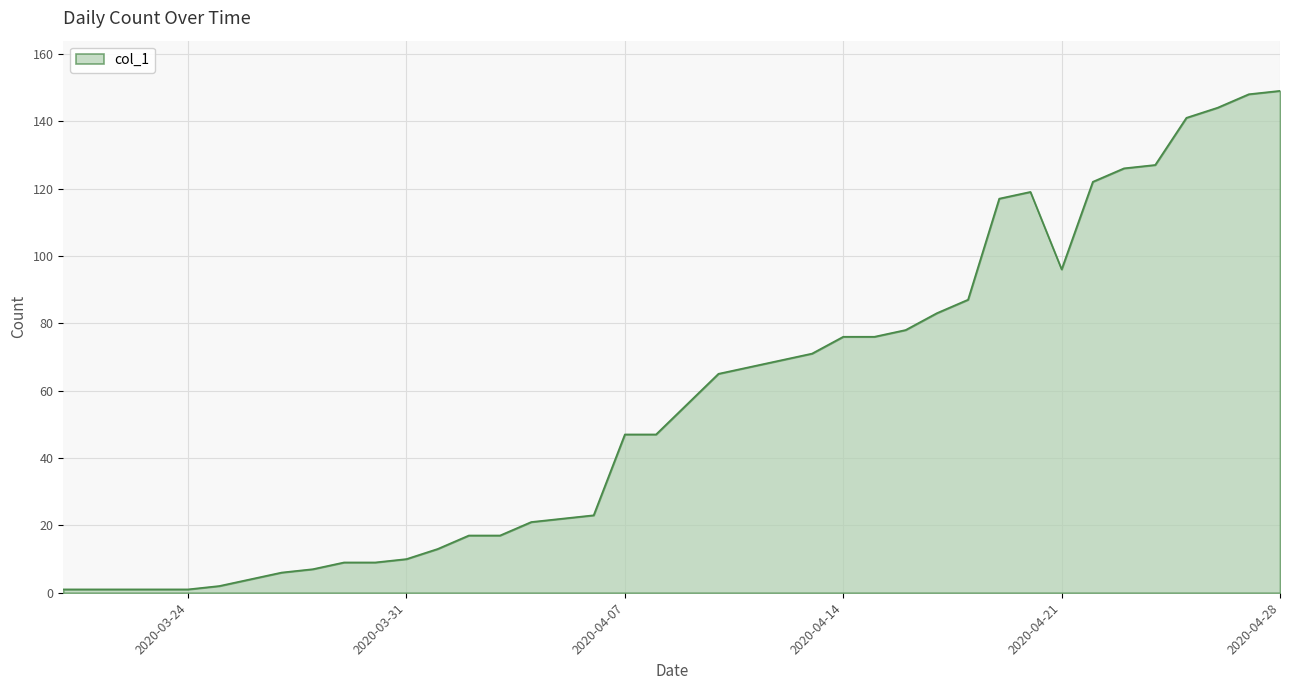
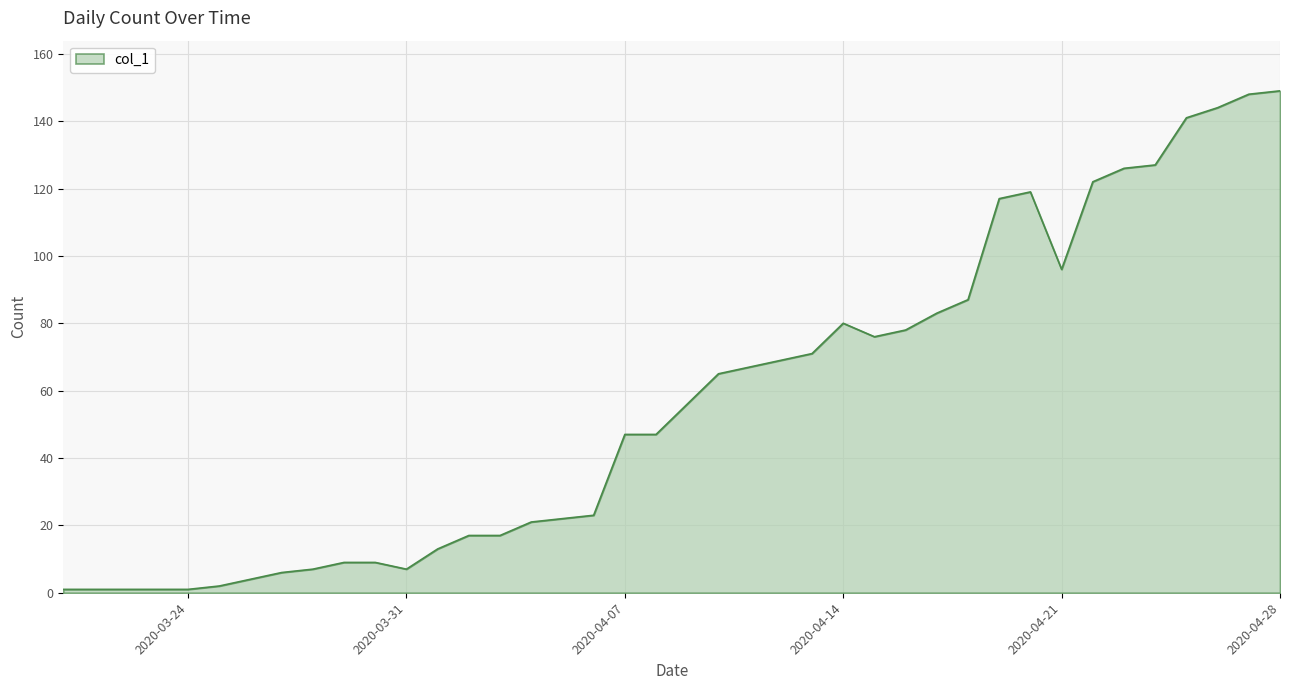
  {
    "2020-03-24": 1,
-   "2020-03-31": 10,
+   "2020-03-31": 7,
    "2020-04-07": 47,
-   "2020-04-14": 76,
+   "2020-04-14": 80,
    "2020-04-21": 96,
    "2020-04-28": 149
  }
